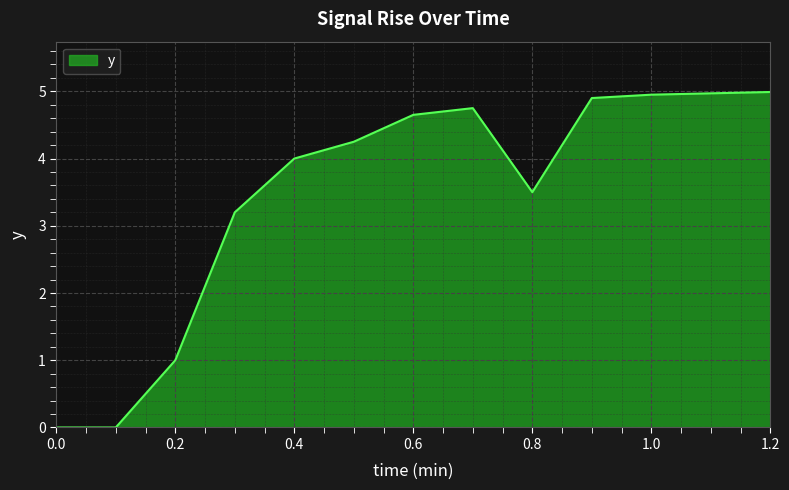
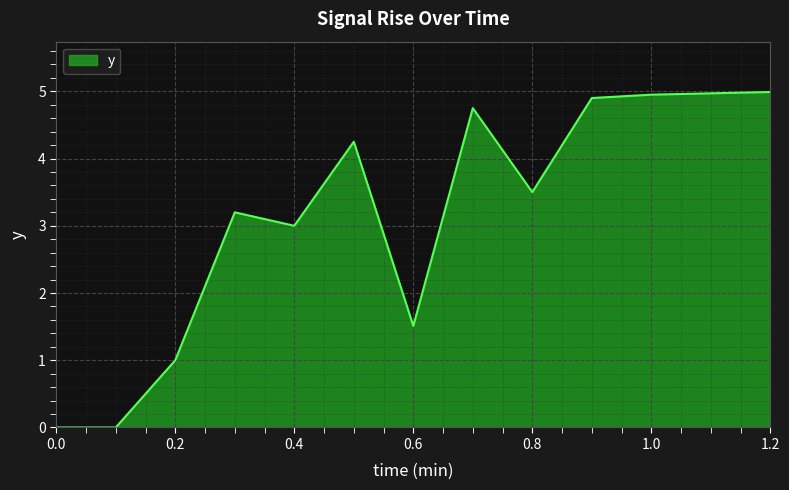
  {
    "0.0": 0.0,
    "0.2": 1.0,
-   "0.4": 4,
-   "0.6": 4.7,
+   "0.4": 3,
+   "0.6": 1.5,
    "0.8": 3.5,
    "1.0": 5.0,
    "1.2": 5.0
  }
